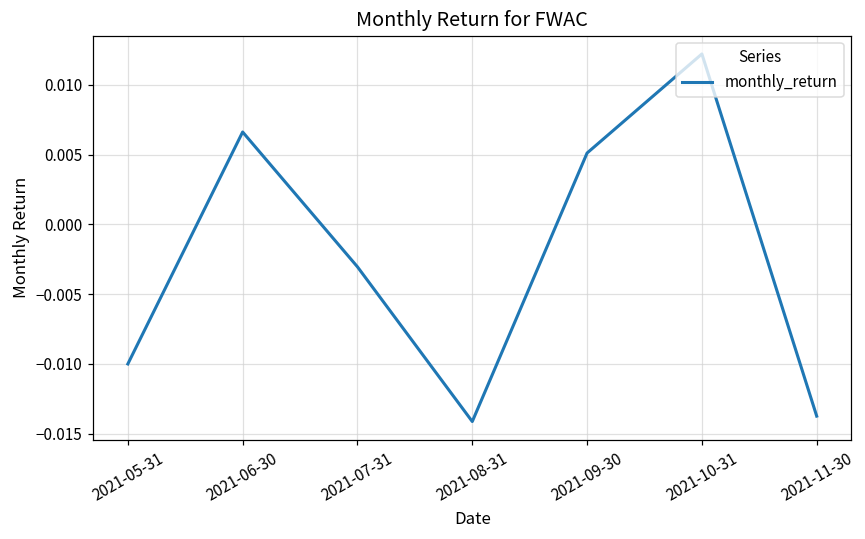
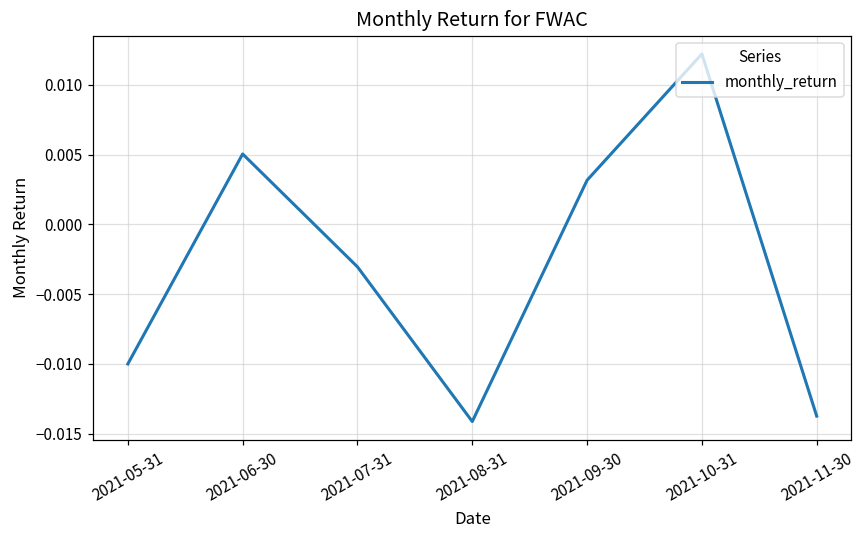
  {
    "2021-05-31": -0.0100,
-   "2021-06-30": 0.0066,
+   "2021-06-30": 0.0051,
    "2021-07-31": -0.0030,
    "2021-08-31": -0.0141,
-   "2021-09-30": 0.0051,
+   "2021-09-30": 0.0032,
    "2021-11-30": -0.0137
  }
